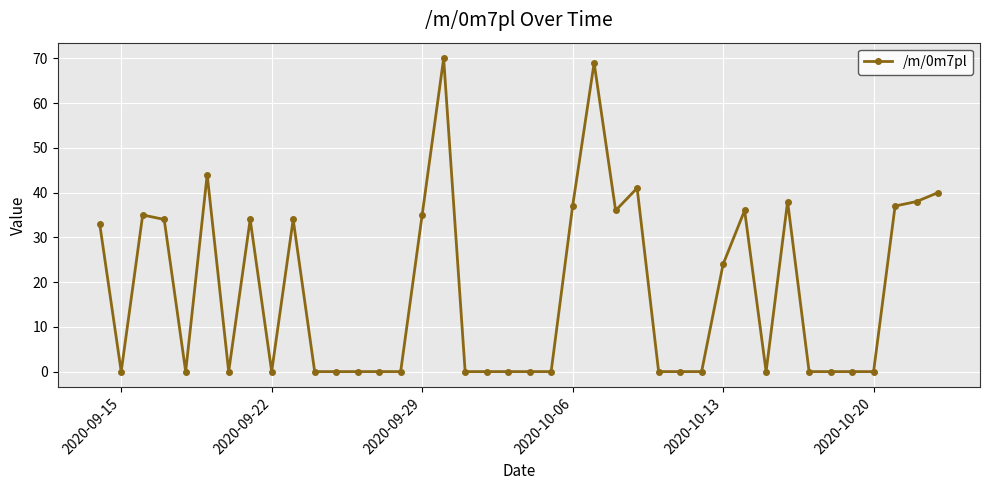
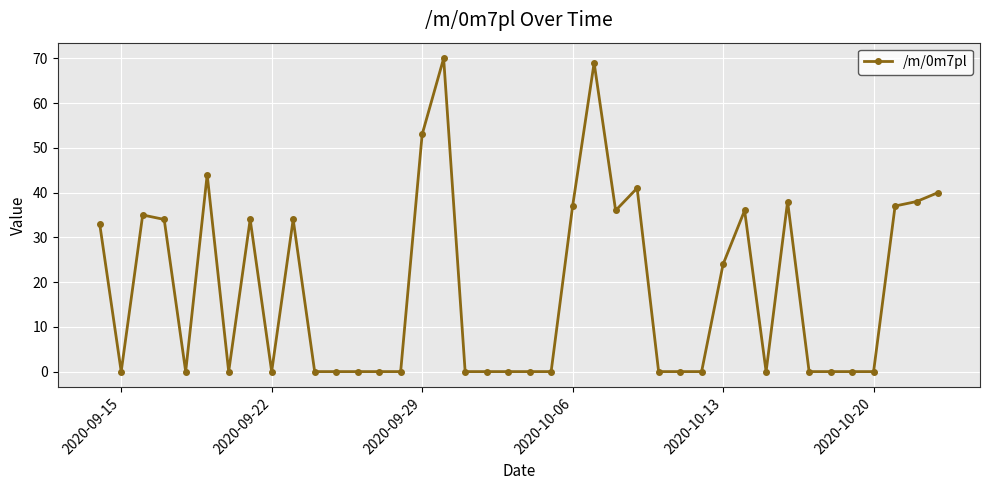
  {
    "2020-09-15": 0,
    "2020-09-22": 0,
-   "2020-09-29": 35,
+   "2020-09-29": 53,
    "2020-10-06": 37,
    "2020-10-13": 24,
    "2020-10-20": 0
  }
